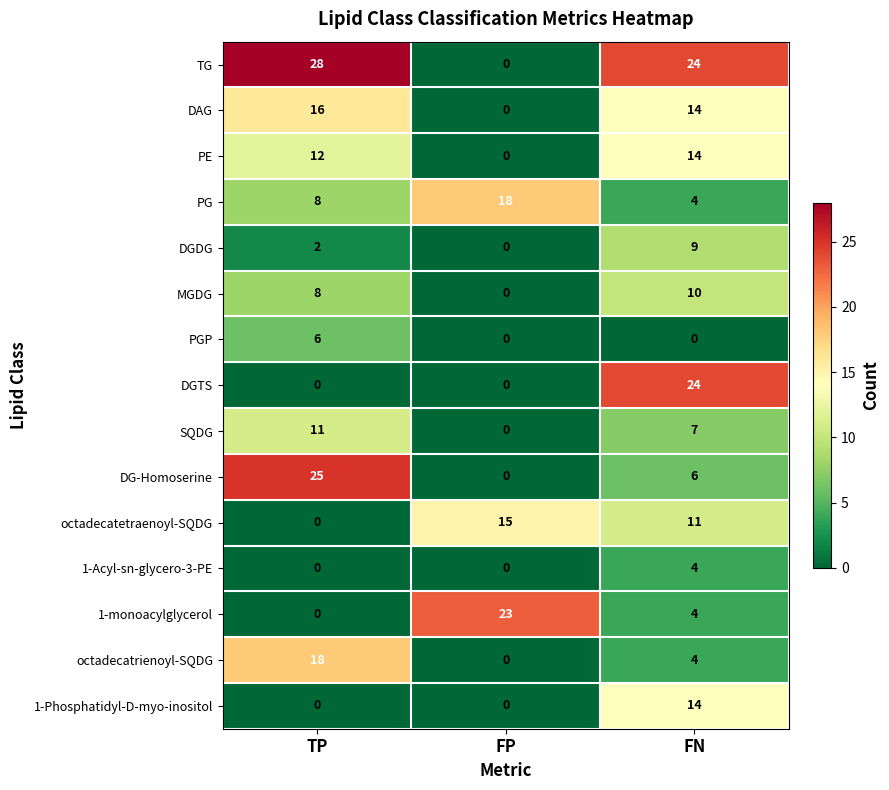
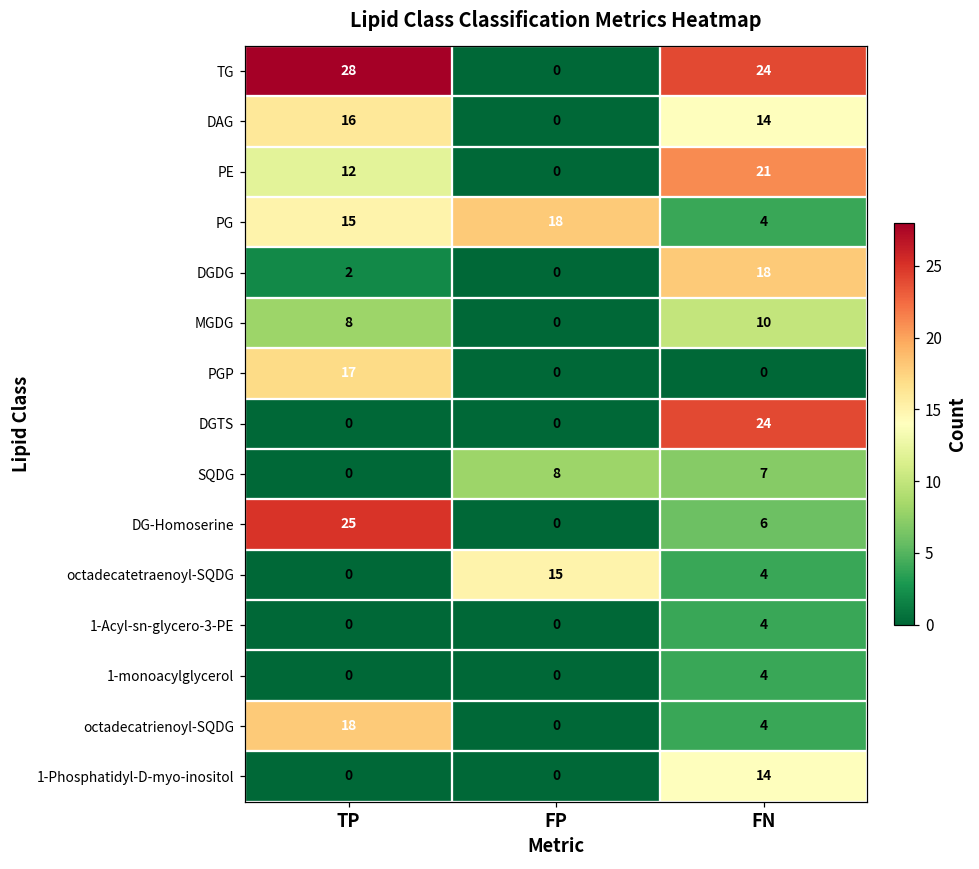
  {
    "TG": {
      "TP": 28,
      "FP": 0,
      "FN": 24
    },
    "DAG": {
      "TP": 16,
      "FP": 0,
      "FN": 14
    },
    "PE": {
      "TP": 12,
      "FP": 0,
-     "FN": 14
+     "FN": 21
    },
    "PG": {
-     "TP": 8,
+     "TP": 15,
      "FP": 18,
      "FN": 4
    },
    "DGDG": {
      "TP": 2,
      "FP": 0,
-     "FN": 9
+     "FN": 18
    },
    "MGDG": {
      "TP": 8,
      "FP": 0,
      "FN": 10
    },
    "PGP": {
-     "TP": 6,
+     "TP": 17,
      "FP": 0,
      "FN": 0
    },
    "DGTS": {
      "TP": 0,
      "FP": 0,
      "FN": 24
    },
    "SQDG": {
-     "TP": 11,
-     "FP": 0,
+     "TP": 0,
+     "FP": 8,
      "FN": 7
    },
    "DG-Homoserine": {
      "TP": 25,
      "FP": 0,
      "FN": 6
    },
    "octadecatetraenoyl-SQDG": {
      "TP": 0,
      "FP": 15,
-     "FN": 11
+     "FN": 4
    },
    "1-Acyl-sn-glycero-3-PE": {
      "TP": 0,
      "FP": 0,
      "FN": 4
    },
    "1-monoacylglycerol": {
      "TP": 0,
-     "FP": 23,
+     "FP": 0,
      "FN": 4
    },
    "octadecatrienoyl-SQDG": {
      "TP": 18,
      "FP": 0,
      "FN": 4
    },
    "1-Phosphatidyl-D-myo-inositol": {
      "TP": 0,
      "FP": 0,
      "FN": 14
    }
  }
